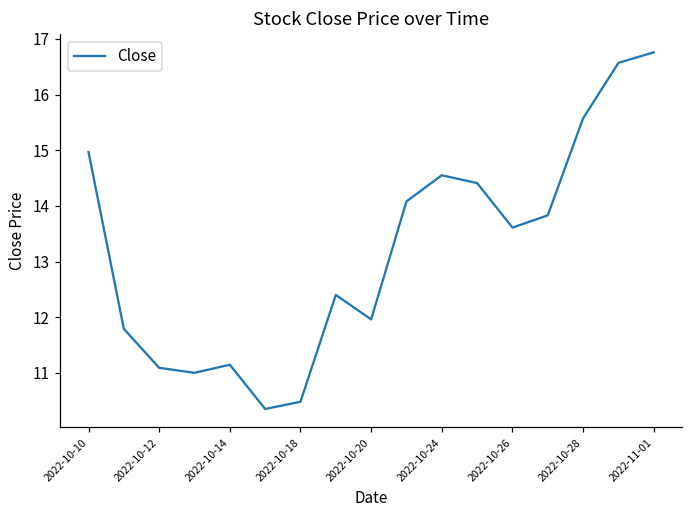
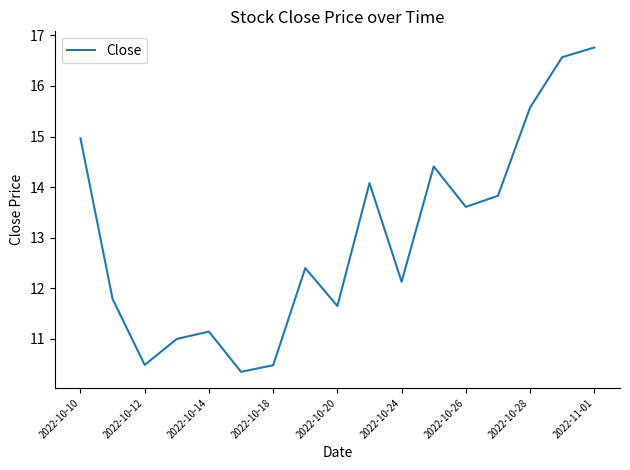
  {
    "2022-10-10": 15.0,
-   "2022-10-12": 11.1,
+   "2022-10-12": 10.5,
    "2022-10-14": 11.1,
    "2022-10-18": 10.5,
-   "2022-10-20": 12.0,
-   "2022-10-24": 14.6,
+   "2022-10-20": 11.7,
+   "2022-10-24": 12.1,
    "2022-10-26": 13.6,
    "2022-10-28": 15.6,
    "2022-11-01": 16.8
  }
